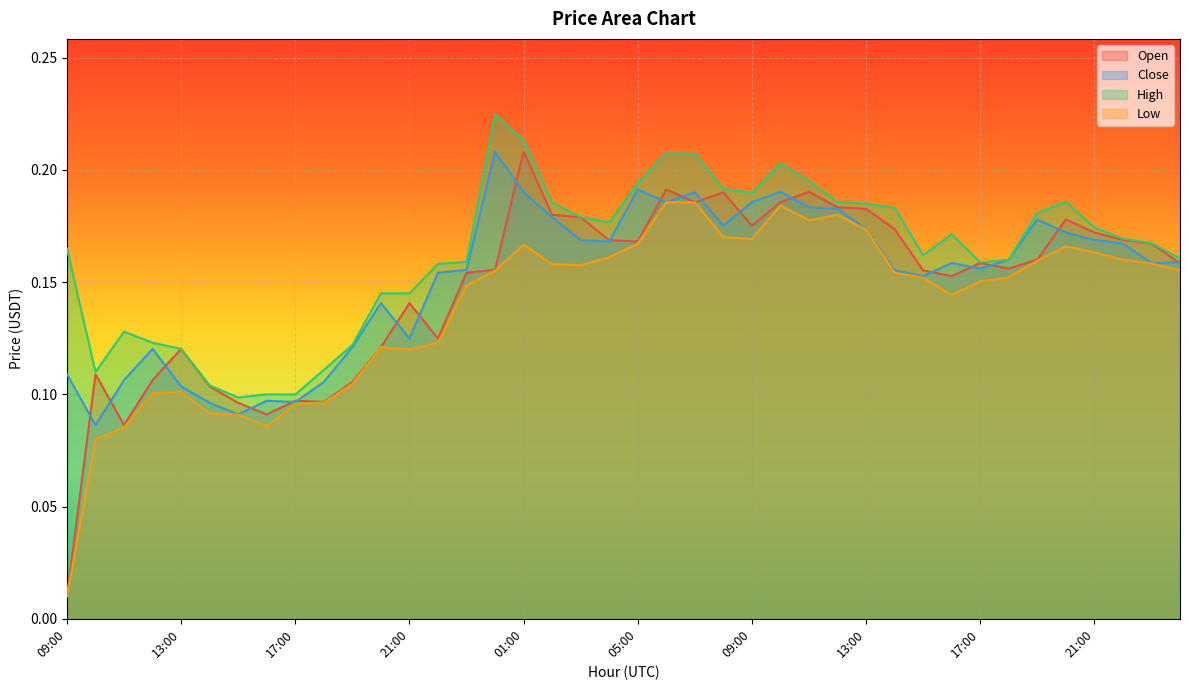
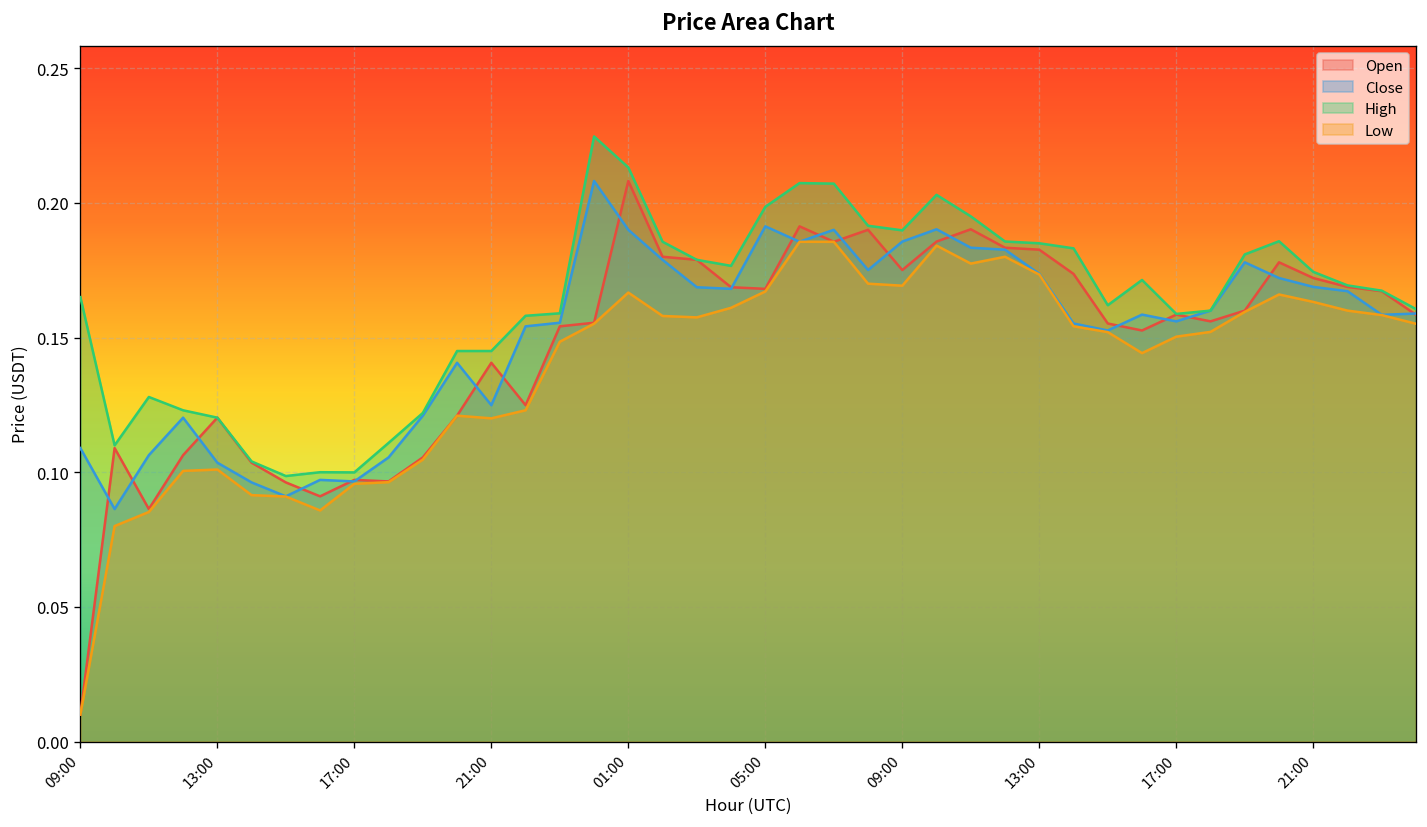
  {
    "Close": {
      "01:00": 0.190,
      "05:00": 0.191
    },
    "High": {
      "01:00": 0.213,
-     "05:00": 0.194
+     "05:00": 0.199
    }
  }
